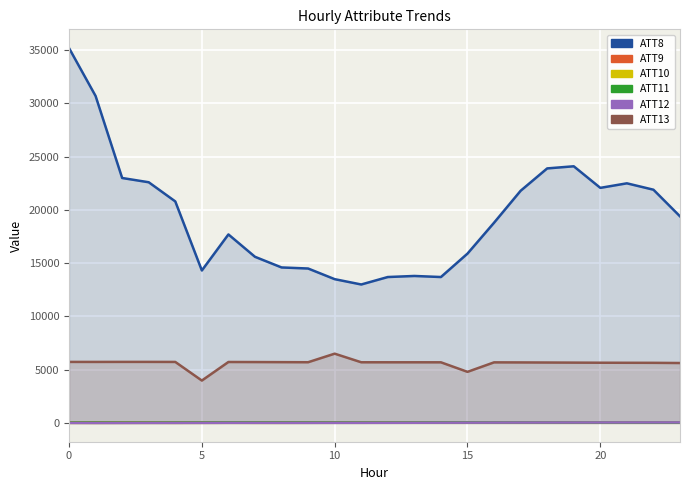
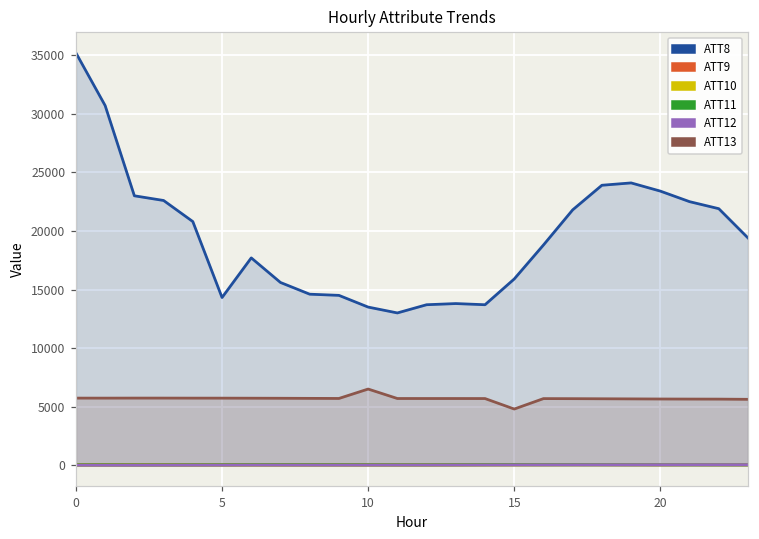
  {
    "ATT8": {
      "0": 35200,
      "5": 14300,
      "10": 13500,
      "15": 15900,
-     "20": 22100
+     "20": 23400
    },
    "ATT13": {
      "0": 5700,
-     "5": 4000,
+     "5": 5700,
      "10": 6500,
      "15": 4800,
      "20": 5700
    }
  }
